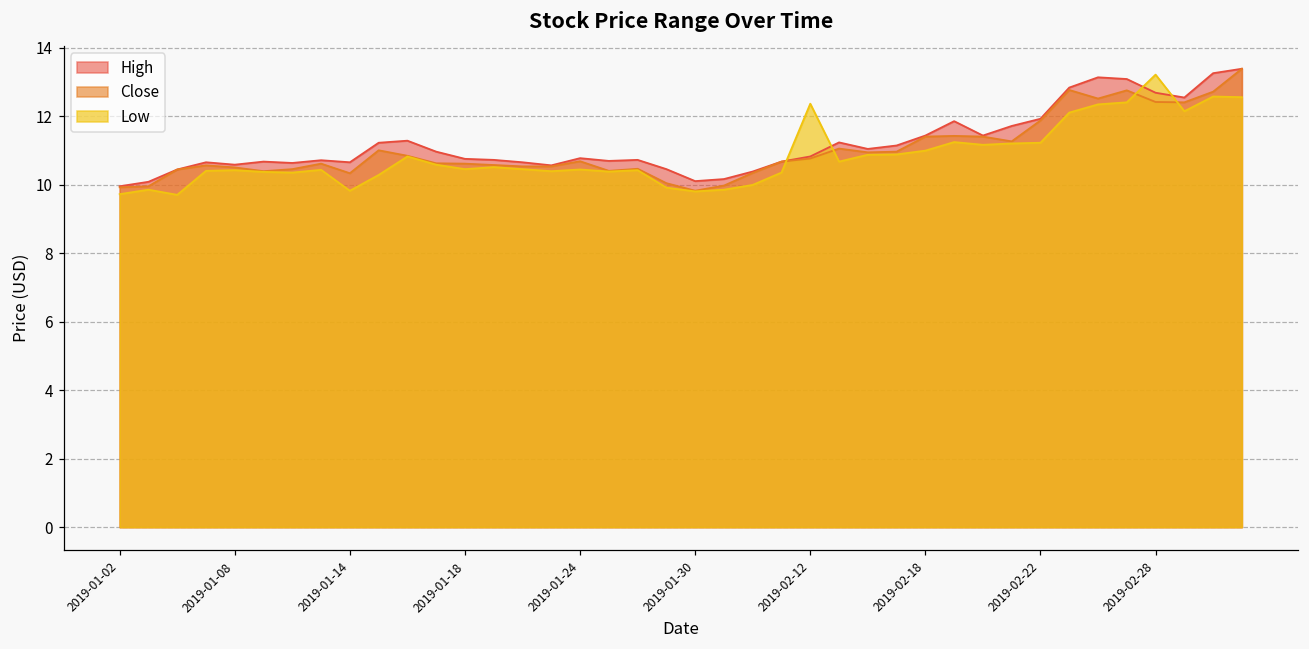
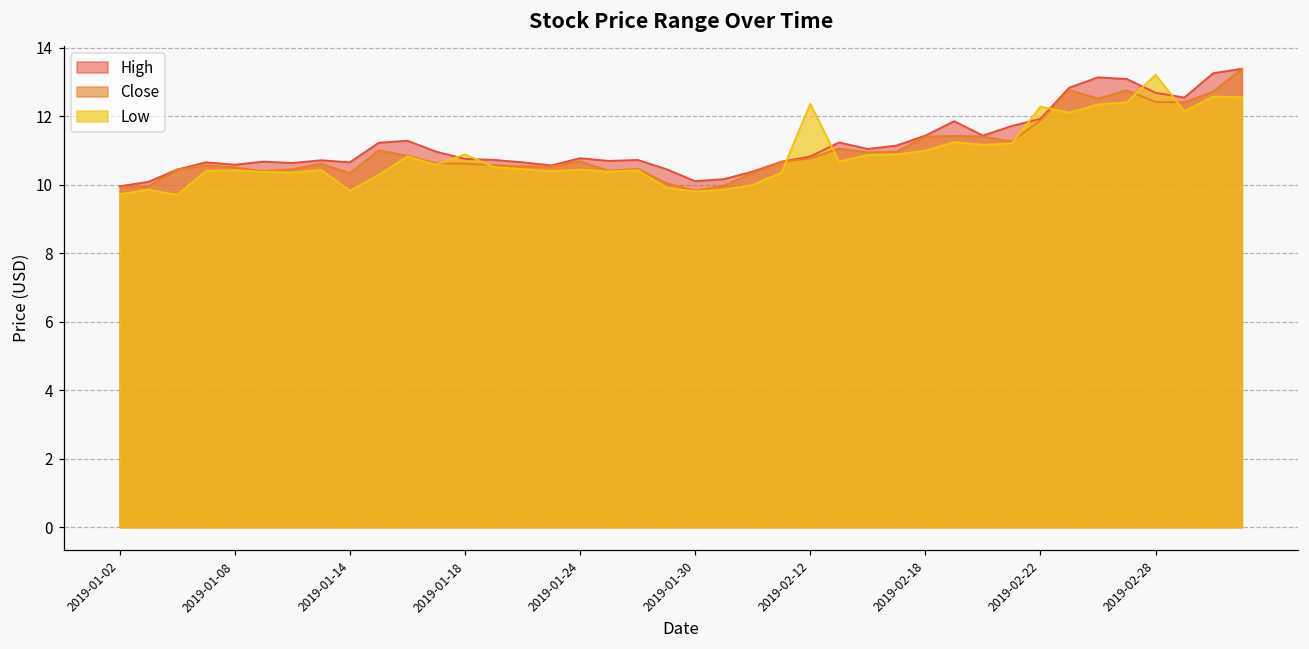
  {
    "Low": {
      "2019-01-02": 9.7,
      "2019-01-14": 9.8,
-     "2019-01-18": 10.4,
+     "2019-01-18": 10.9,
      "2019-01-24": 10.4,
      "2019-02-12": 12.4,
      "2019-02-18": 11.0,
-     "2019-02-22": 11.2,
+     "2019-02-22": 12.3,
      "2019-02-28": 13.2
    }
  }
